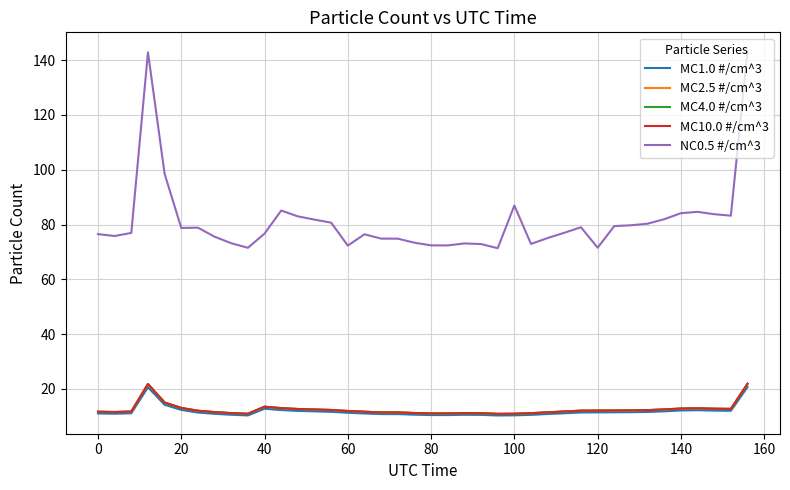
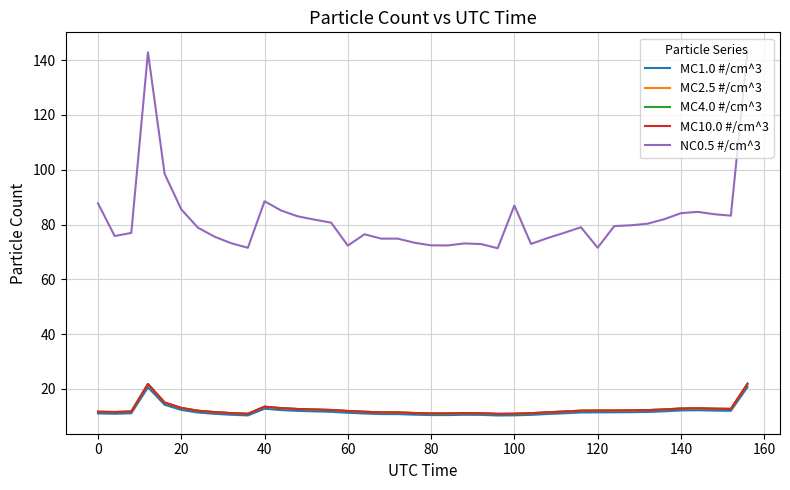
  {
    "NC0.5 #/cm^3": {
-     "0": 76,
-     "20": 79,
-     "40": 77,
+     "0": 88,
+     "20": 86,
+     "40": 88,
      "60": 72,
      "80": 72,
      "100": 87,
      "120": 72,
      "140": 84
    }
  }
